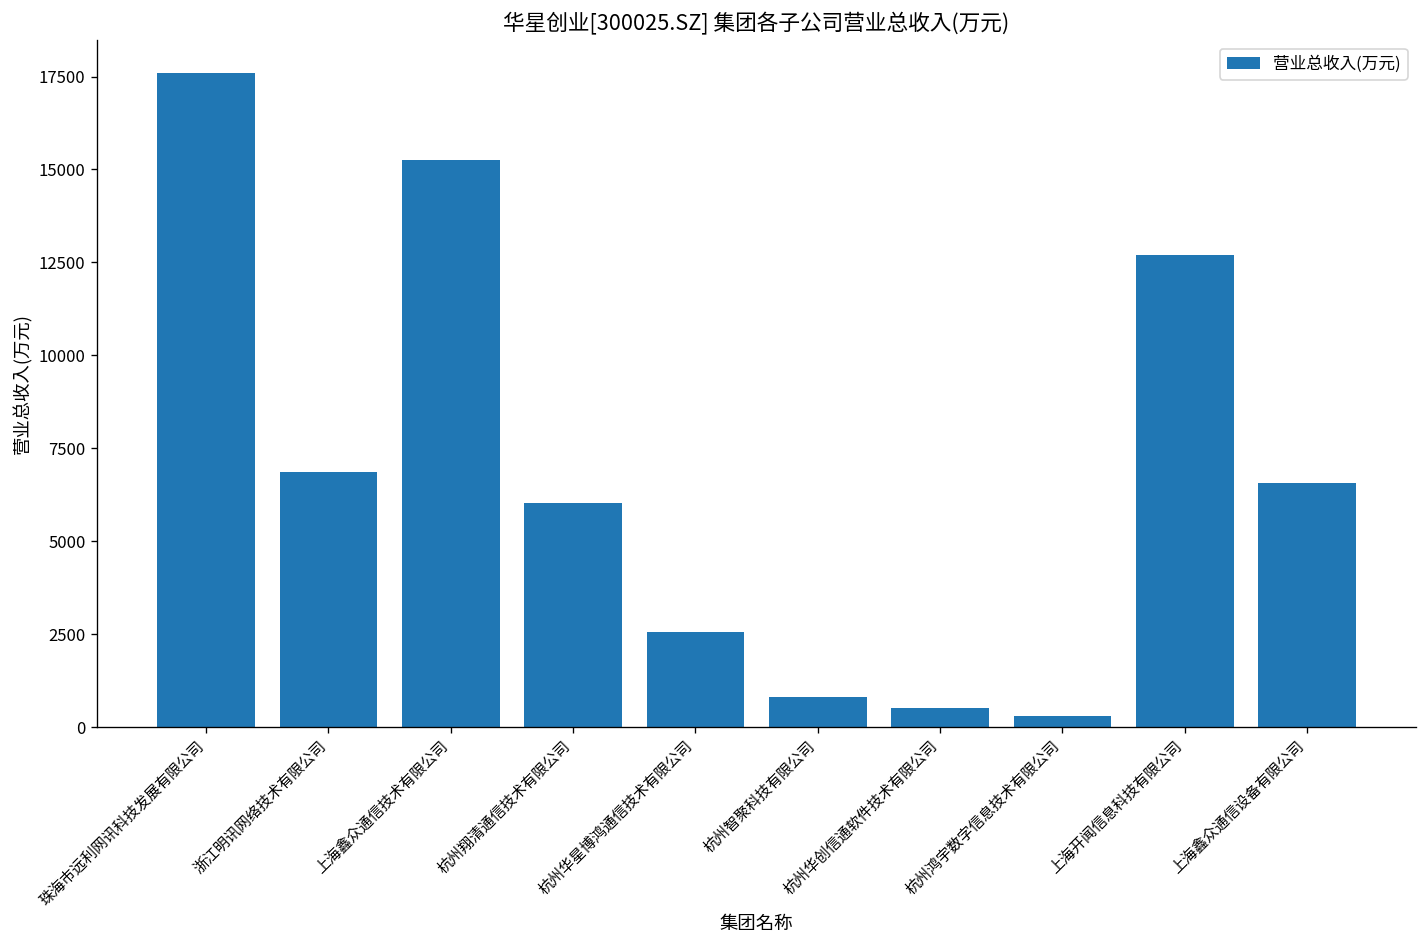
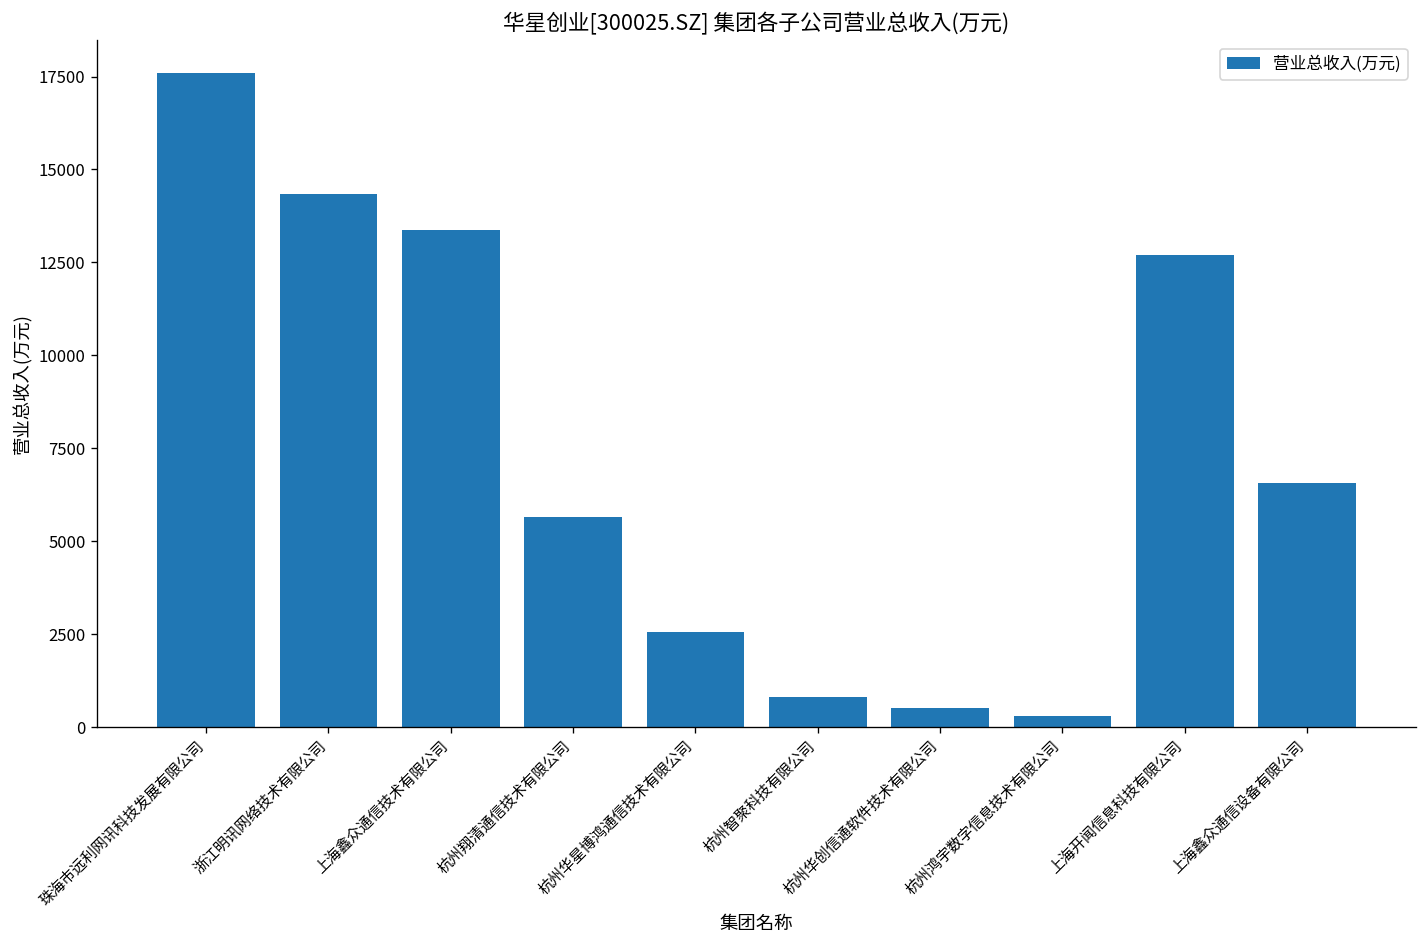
  {
    "珠海市远利网讯科技发展有限公司": 17600,
-   "浙江明讯网络技术有限公司": 6900,
-   "上海鑫众通信技术有限公司": 15300,
-   "杭州翔清通信技术有限公司": 6000,
+   "浙江明讯网络技术有限公司": 14300,
+   "上海鑫众通信技术有限公司": 13400,
+   "杭州翔清通信技术有限公司": 5700,
    "杭州华星博鸿通信技术有限公司": 2600,
    "杭州智聚科技有限公司": 800,
    "杭州华创信通软件技术有限公司": 500,
    "杭州鸿宇数字信息技术有限公司": 300,
    "上海开闻信息科技有限公司": 12700,
    "上海鑫众通信设备有限公司": 6600
  }
